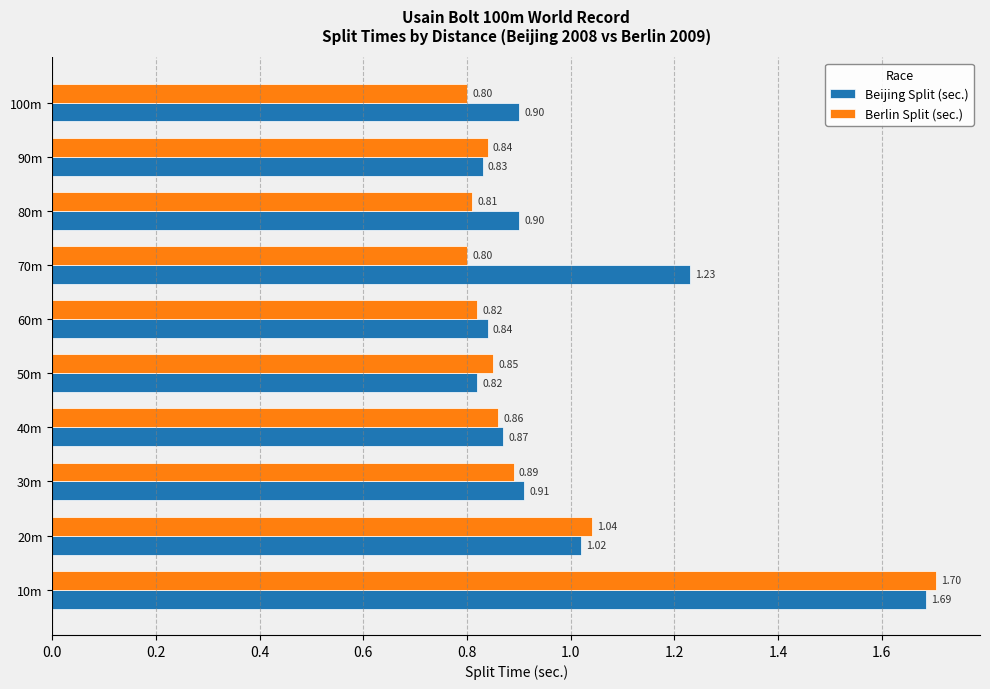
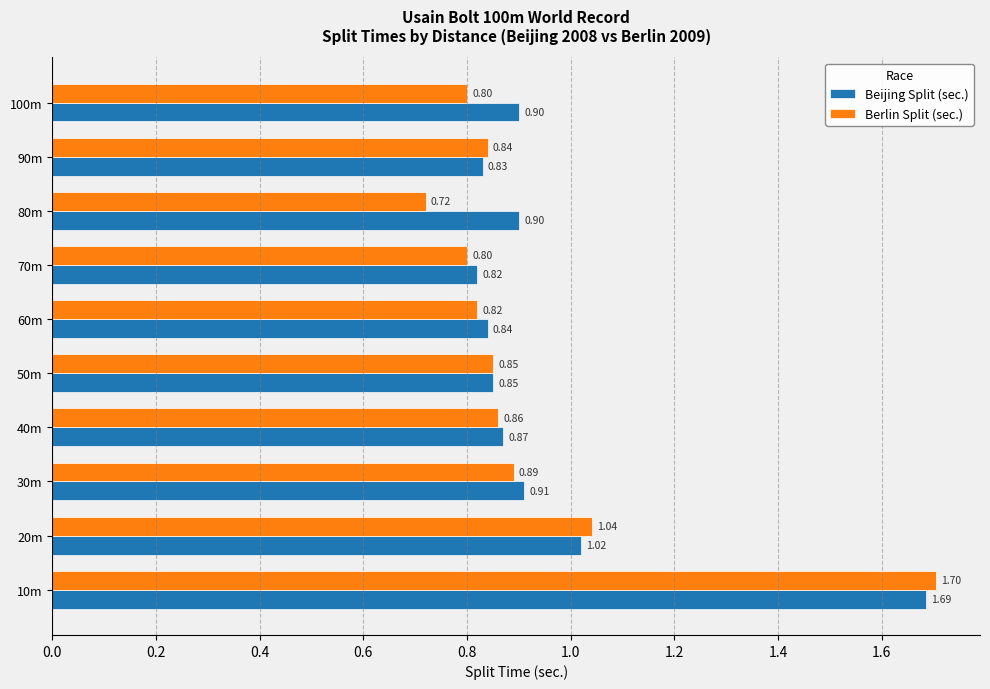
  {
    "Beijing Split (sec.)": {
      "100m": 0.90,
      "90m": 0.83,
      "80m": 0.90,
-     "70m": 1.23,
+     "70m": 0.82,
      "60m": 0.84,
-     "50m": 0.82,
+     "50m": 0.85,
      "40m": 0.87,
      "30m": 0.91,
      "20m": 1.02,
      "10m": 1.69
    },
    "Berlin Split (sec.)": {
      "100m": 0.80,
      "90m": 0.84,
-     "80m": 0.81,
+     "80m": 0.72,
      "70m": 0.80,
      "60m": 0.82,
      "50m": 0.85,
      "40m": 0.86,
      "30m": 0.89,
      "20m": 1.04,
      "10m": 1.70
    }
  }
